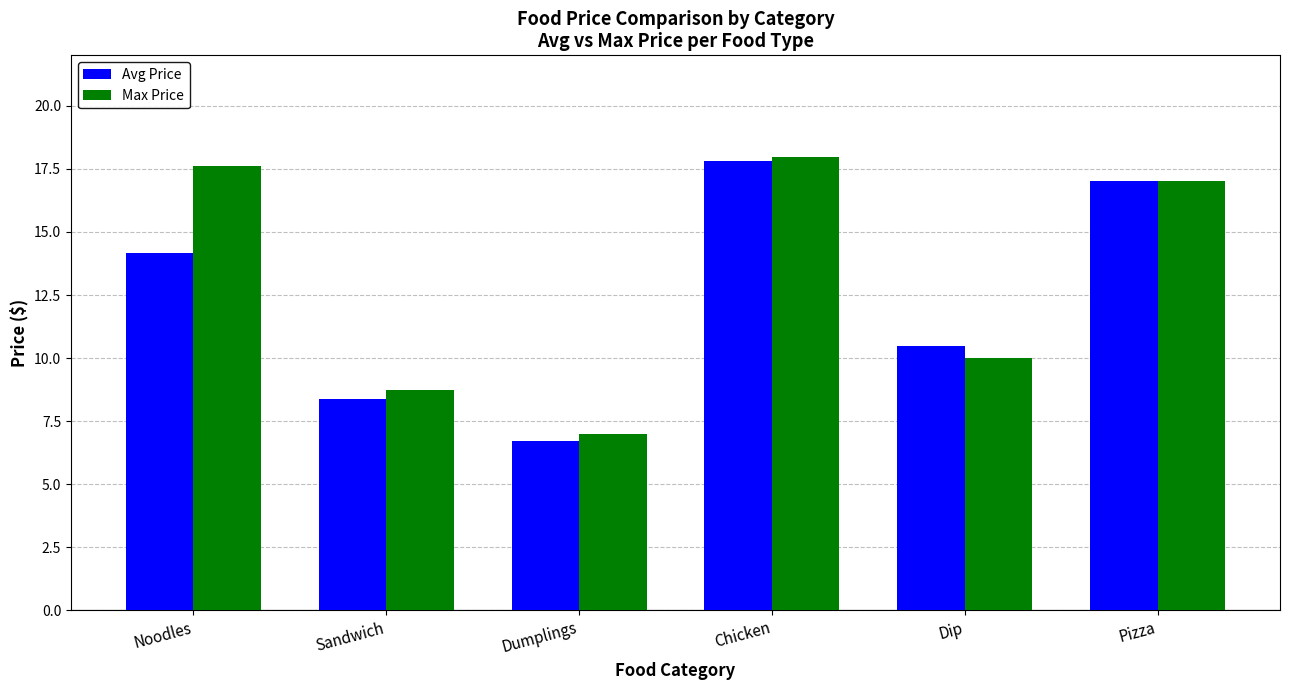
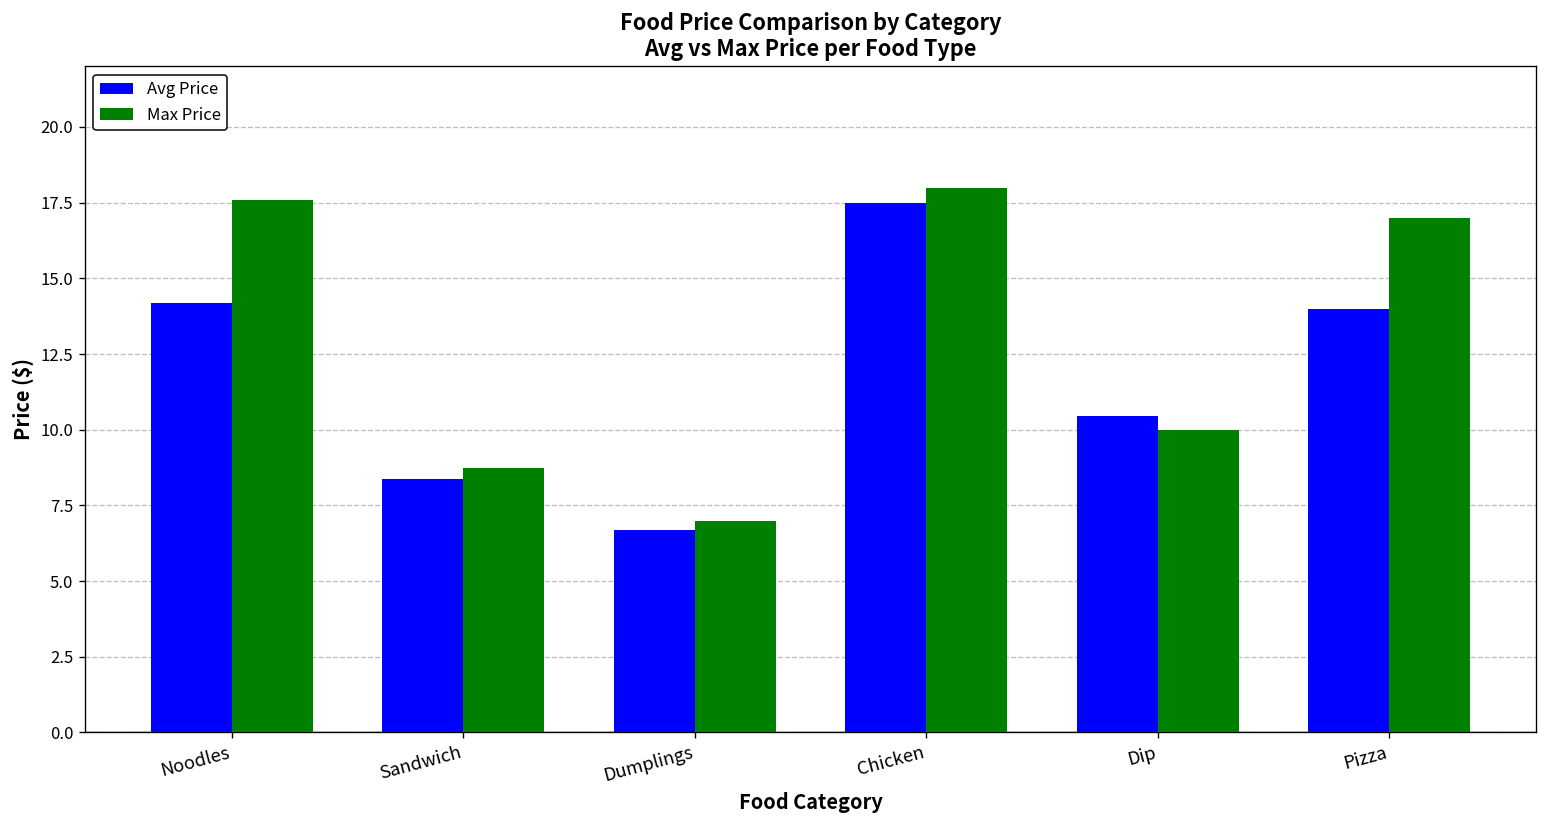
  {
    "Avg Price": {
      "Noodles": 14.2,
      "Sandwich": 8.4,
      "Dumplings": 6.7,
-     "Chicken": 17.8,
+     "Chicken": 17.5,
      "Dip": 10.5,
-     "Pizza": 17
+     "Pizza": 14
    },
    "Max Price": {
      "Noodles": 17.6,
      "Sandwich": 8.8,
      "Dumplings": 7.0,
      "Chicken": 18.0,
      "Dip": 10.0,
      "Pizza": 17.0
    }
  }
